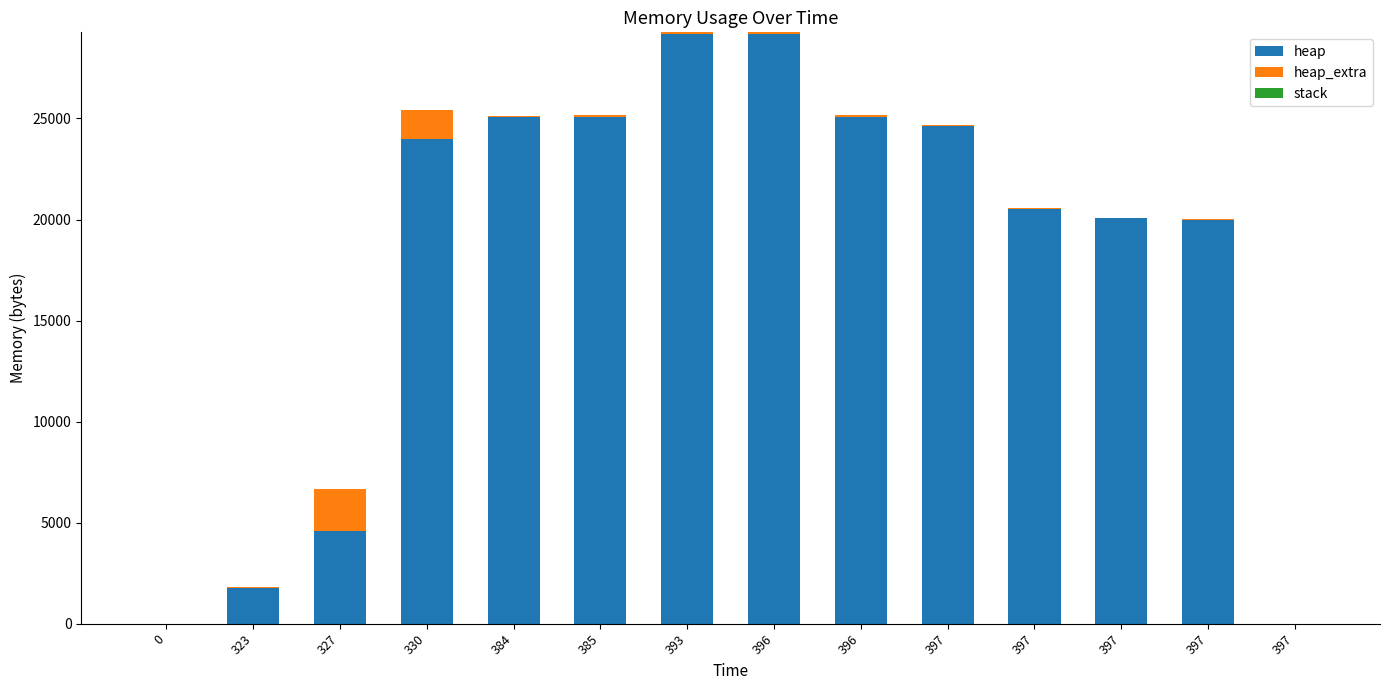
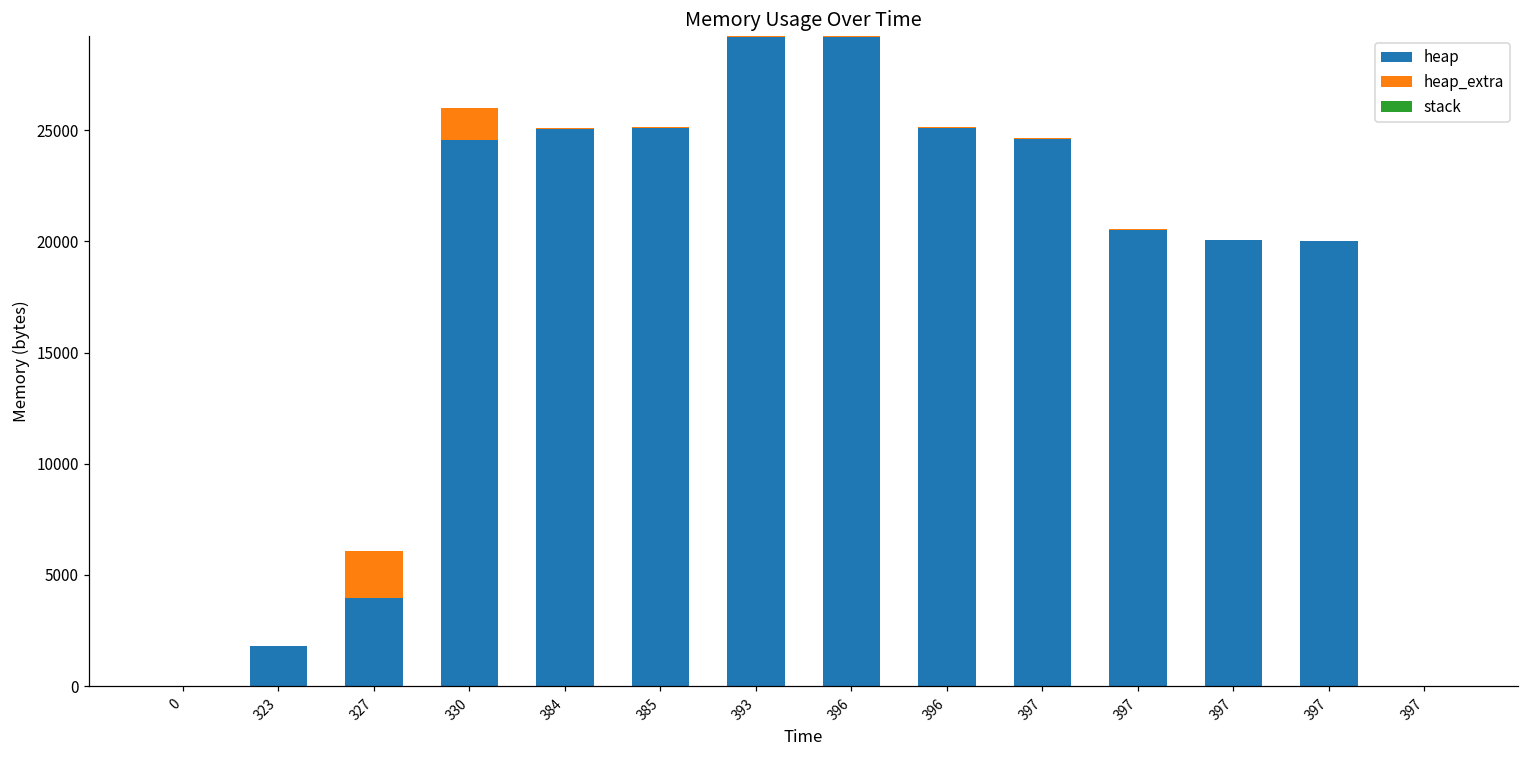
  {
    "heap": {
      "0": 0,
      "323": 1800,
-     "327": 4600,
-     "330": 24000,
+     "327": 3900,
+     "330": 24600,
      "384": 25100,
      "385": 25100,
      "393": 29200
    },
    "stack": {
      "0": 0,
      "323": 0,
      "384": 0,
      "385": 0,
      "393": 0
    }
  }
